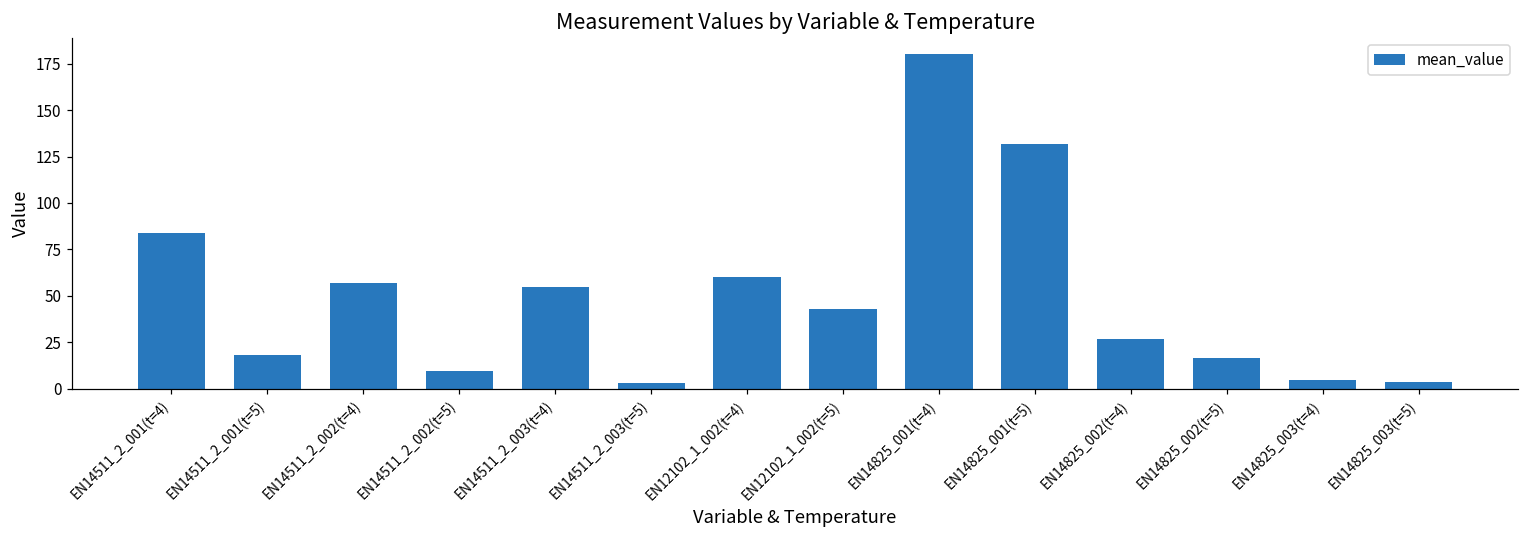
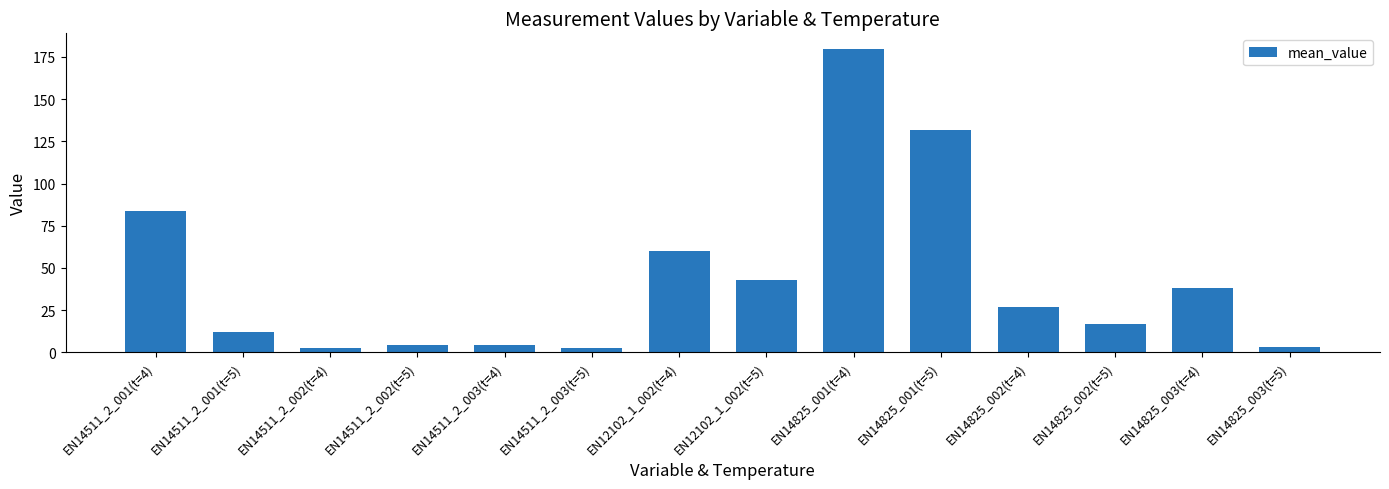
  {
    "EN14511_2_001(t=4)": 84,
-   "EN14511_2_001(t=5)": 18,
-   "EN14511_2_002(t=4)": 57,
-   "EN14511_2_002(t=5)": 10,
-   "EN14511_2_003(t=4)": 55,
+   "EN14511_2_001(t=5)": 12,
+   "EN14511_2_002(t=4)": 3,
+   "EN14511_2_002(t=5)": 4,
+   "EN14511_2_003(t=4)": 4,
    "EN14511_2_003(t=5)": 3,
    "EN12102_1_002(t=4)": 60,
    "EN12102_1_002(t=5)": 43,
    "EN14825_001(t=4)": 180,
    "EN14825_001(t=5)": 132,
    "EN14825_002(t=4)": 27,
    "EN14825_002(t=5)": 17,
-   "EN14825_003(t=4)": 5,
+   "EN14825_003(t=4)": 38,
    "EN14825_003(t=5)": 3
  }
